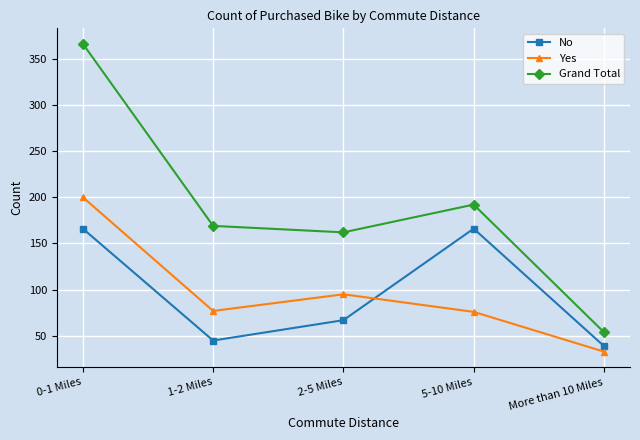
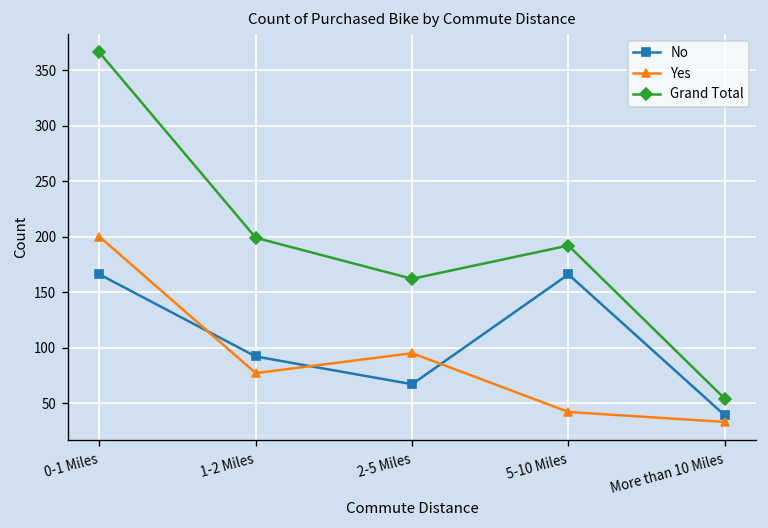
  {
    "No": {
      "0-1 Miles": 170,
-     "1-2 Miles": 50,
+     "1-2 Miles": 90,
      "2-5 Miles": 70,
      "5-10 Miles": 170,
      "More than 10 Miles": 40
    },
    "Yes": {
      "0-1 Miles": 200,
      "1-2 Miles": 80,
      "2-5 Miles": 100,
-     "5-10 Miles": 80,
+     "5-10 Miles": 40,
      "More than 10 Miles": 30
    },
    "Grand Total": {
      "0-1 Miles": 370,
-     "1-2 Miles": 170,
+     "1-2 Miles": 200,
      "2-5 Miles": 160,
      "5-10 Miles": 190,
      "More than 10 Miles": 50
    }
  }
